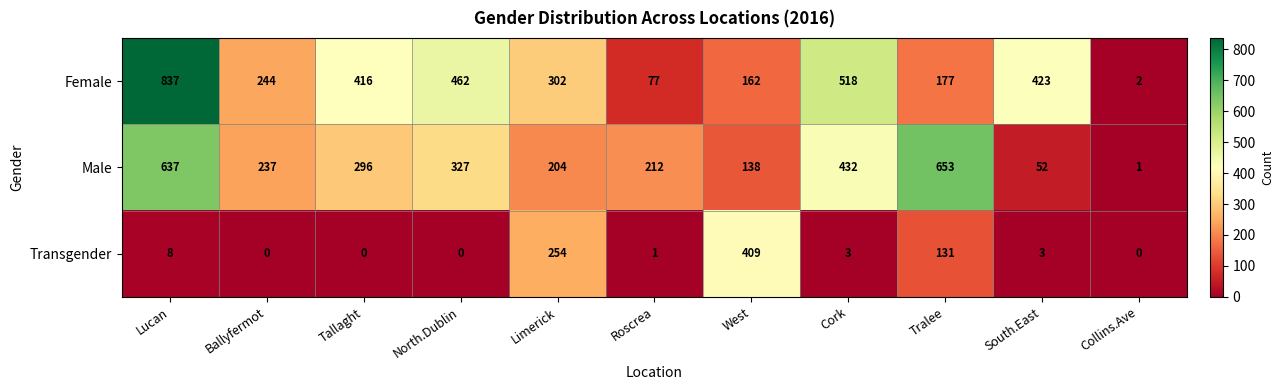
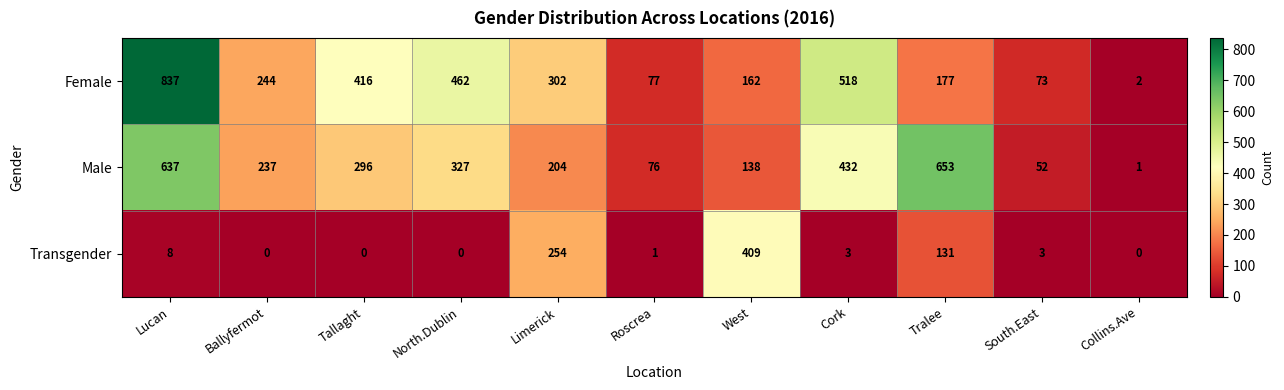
  {
    "Female": {
      "Lucan": 837,
      "Ballyfermot": 244,
      "Tallaght": 416,
      "North.Dublin": 462,
      "Limerick": 302,
      "Roscrea": 77,
      "West": 162,
      "Cork": 518,
      "Tralee": 177,
-     "South.East": 423,
+     "South.East": 73,
      "Collins.Ave": 2
    },
    "Male": {
      "Lucan": 637,
      "Ballyfermot": 237,
      "Tallaght": 296,
      "North.Dublin": 327,
      "Limerick": 204,
-     "Roscrea": 212,
+     "Roscrea": 76,
      "West": 138,
      "Cork": 432,
      "Tralee": 653,
      "South.East": 52,
      "Collins.Ave": 1
    },
    "Transgender": {
      "Lucan": 8,
      "Ballyfermot": 0,
      "Tallaght": 0,
      "North.Dublin": 0,
      "Limerick": 254,
      "Roscrea": 1,
      "West": 409,
      "Cork": 3,
      "Tralee": 131,
      "South.East": 3,
      "Collins.Ave": 0
    }
  }
